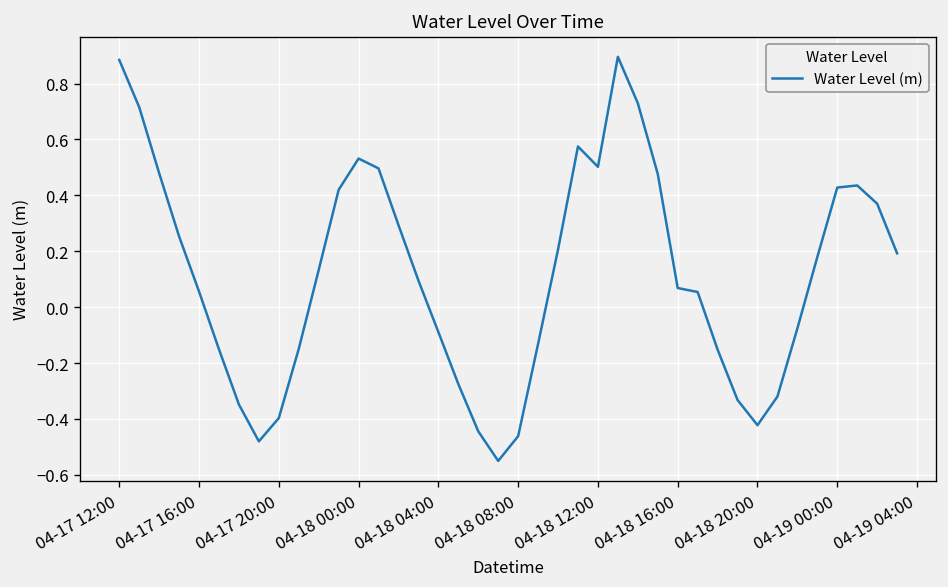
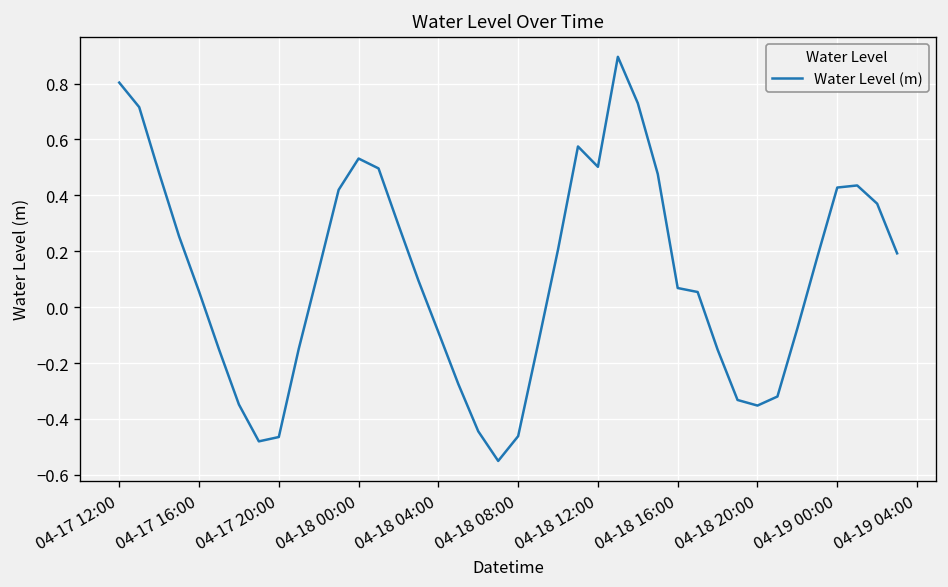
  {
-   "04-17 12:00": 0.88,
+   "04-17 12:00": 0.80,
    "04-17 16:00": 0.06,
-   "04-17 20:00": -0.40,
+   "04-17 20:00": -0.46,
    "04-18 00:00": 0.53,
    "04-18 04:00": -0.09,
    "04-18 08:00": -0.46,
    "04-18 12:00": 0.50,
    "04-18 16:00": 0.07,
-   "04-18 20:00": -0.42,
+   "04-18 20:00": -0.35,
    "04-19 00:00": 0.43
  }
